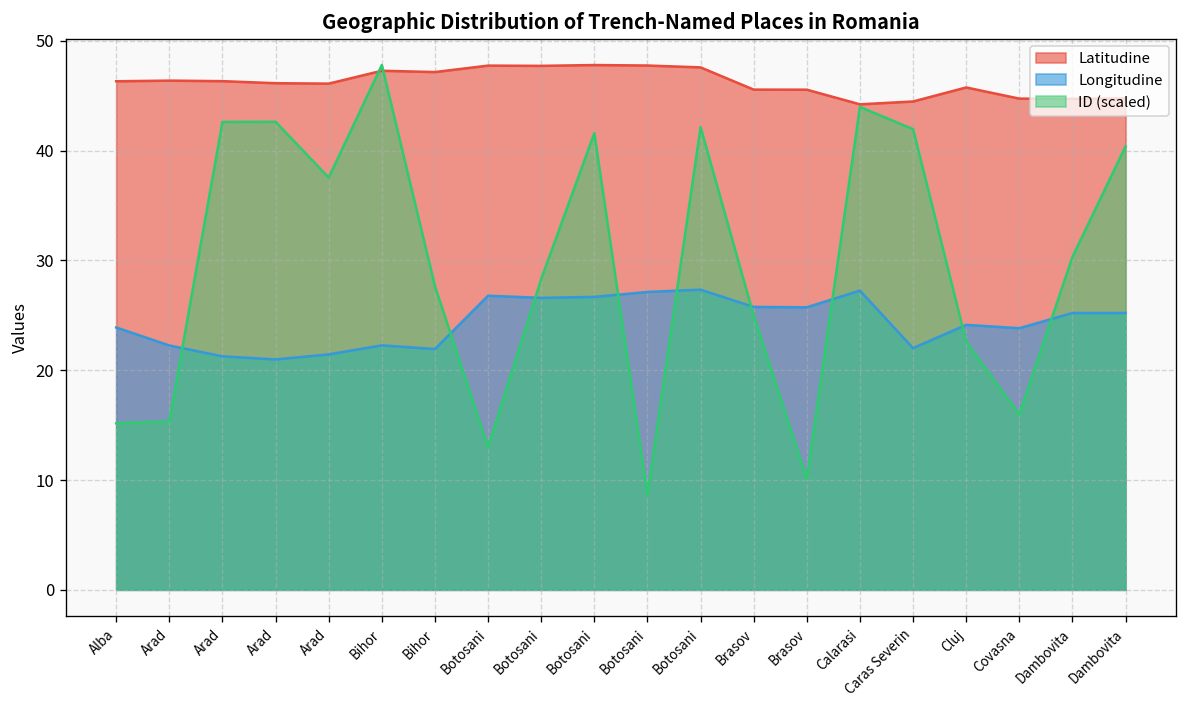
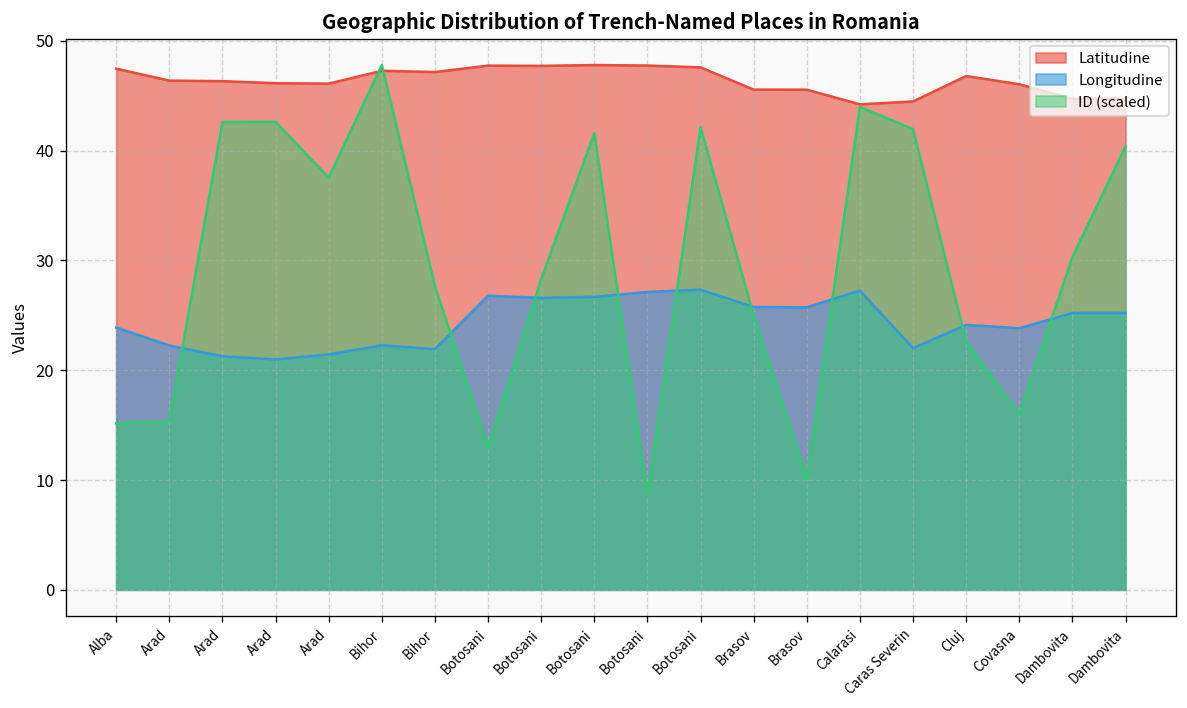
  {
    "Latitudine": {
-     "Alba": 46,
+     "Alba": 47,
      "Caras Severin": 44,
-     "Cluj": 46,
-     "Covasna": 45
+     "Cluj": 47,
+     "Covasna": 46
    },
    "Longitudine": {
      "Alba": 24,
      "Calarasi": 27,
      "Caras Severin": 22,
      "Cluj": 24,
      "Covasna": 24
    },
    "ID (scaled)": {
      "Alba": 15,
      "Caras Severin": 42,
      "Cluj": 23,
      "Covasna": 16
    }
  }
